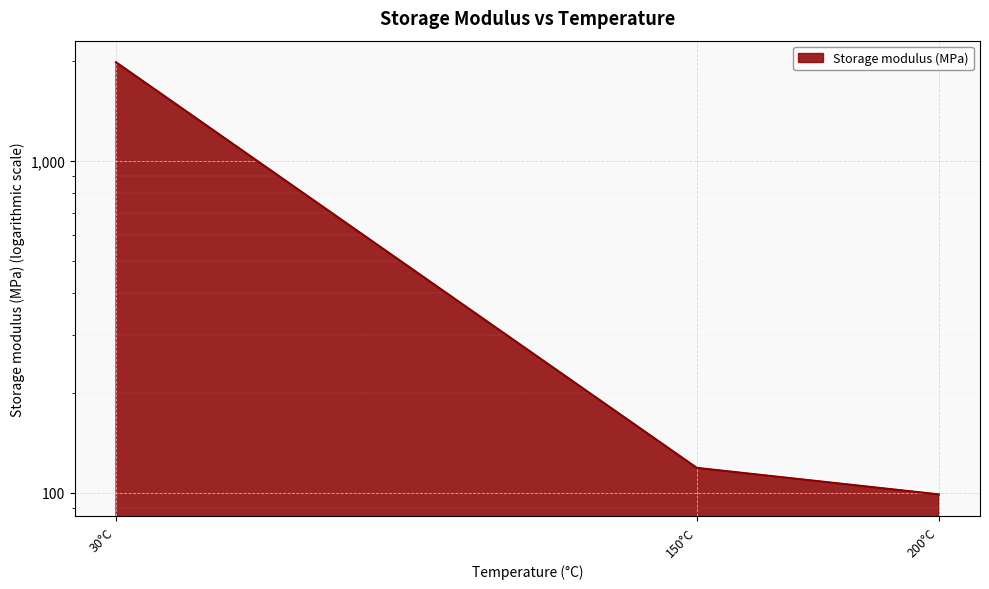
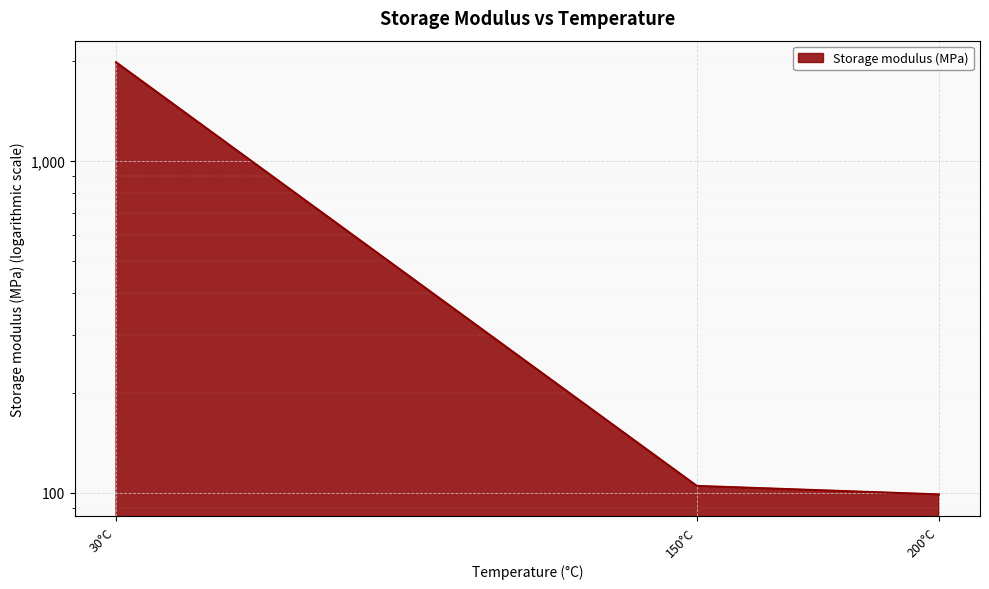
  {
    "30°C": "2,000",
-   "150°C": "119",
+   "150°C": "105",
    "200°C": "99"
  }
